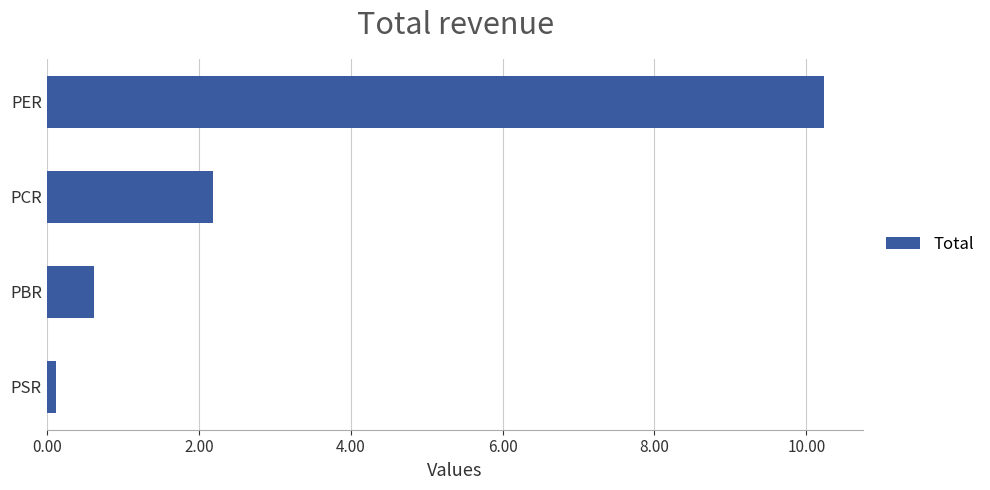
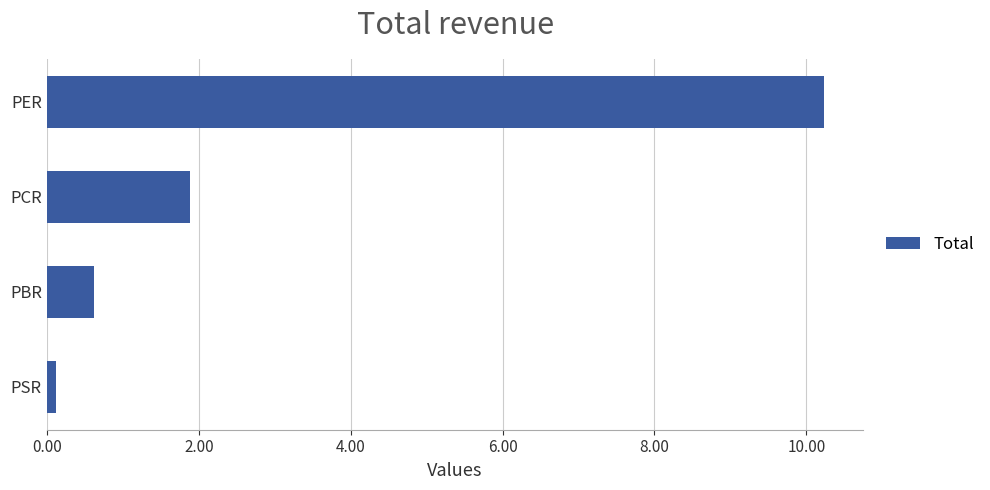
  {
    "PER": 10.2,
-   "PCR": 2.2,
+   "PCR": 1.9,
    "PBR": 0.6,
    "PSR": 0.1
  }
